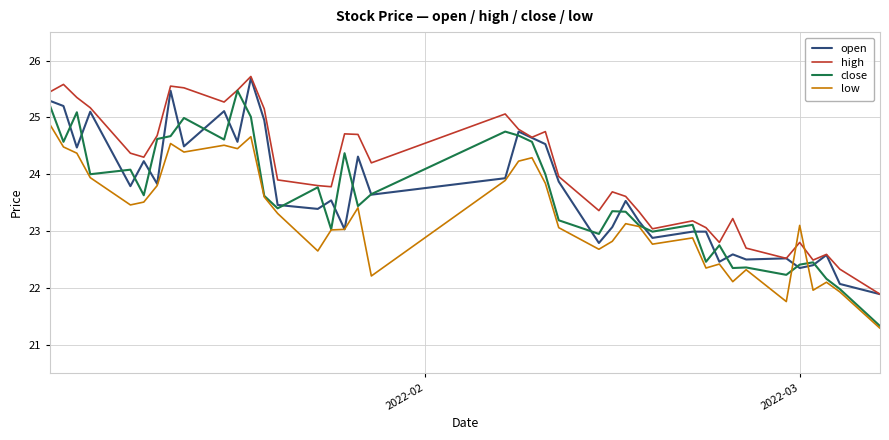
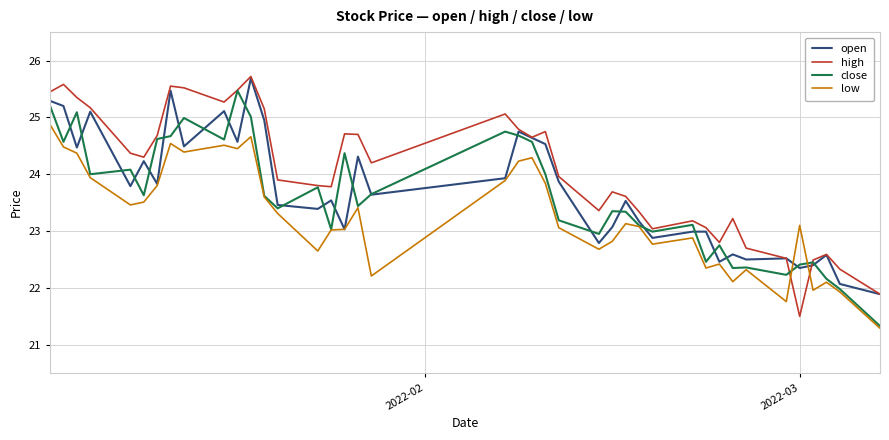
  {
    "open": {
      "2022-03": 22.4
    },
    "high": {
-     "2022-03": 22.8
+     "2022-03": 21.5
    },
    "close": {
      "2022-03": 22.4
    },
    "low": {
      "2022-03": 23.1
    }
  }
